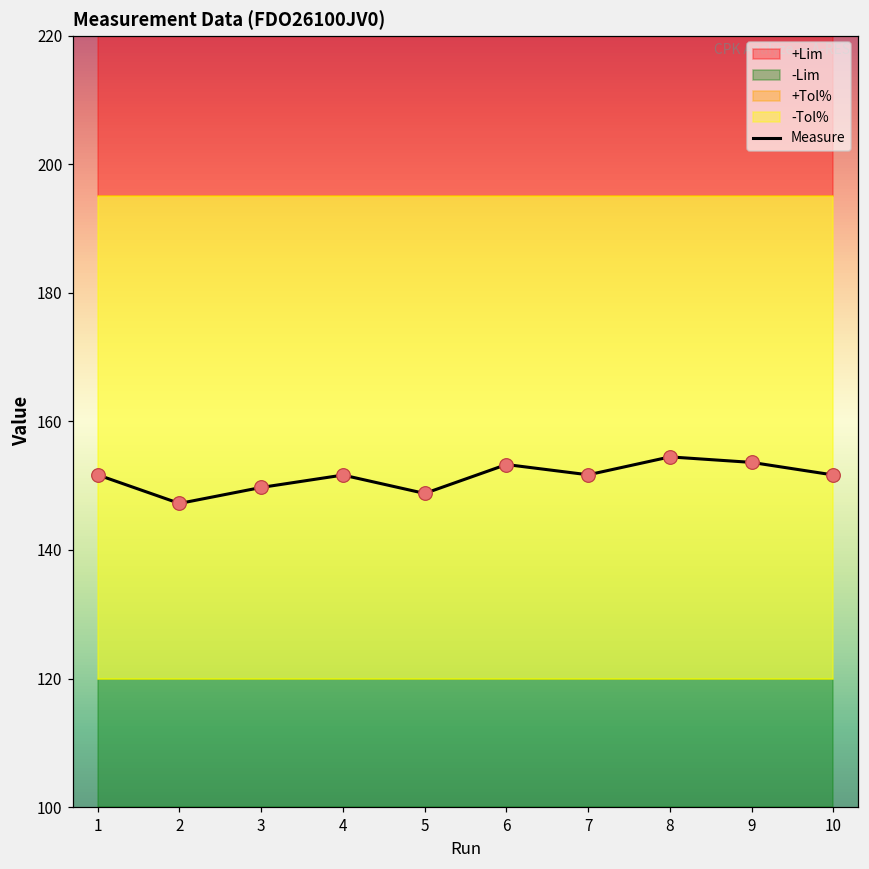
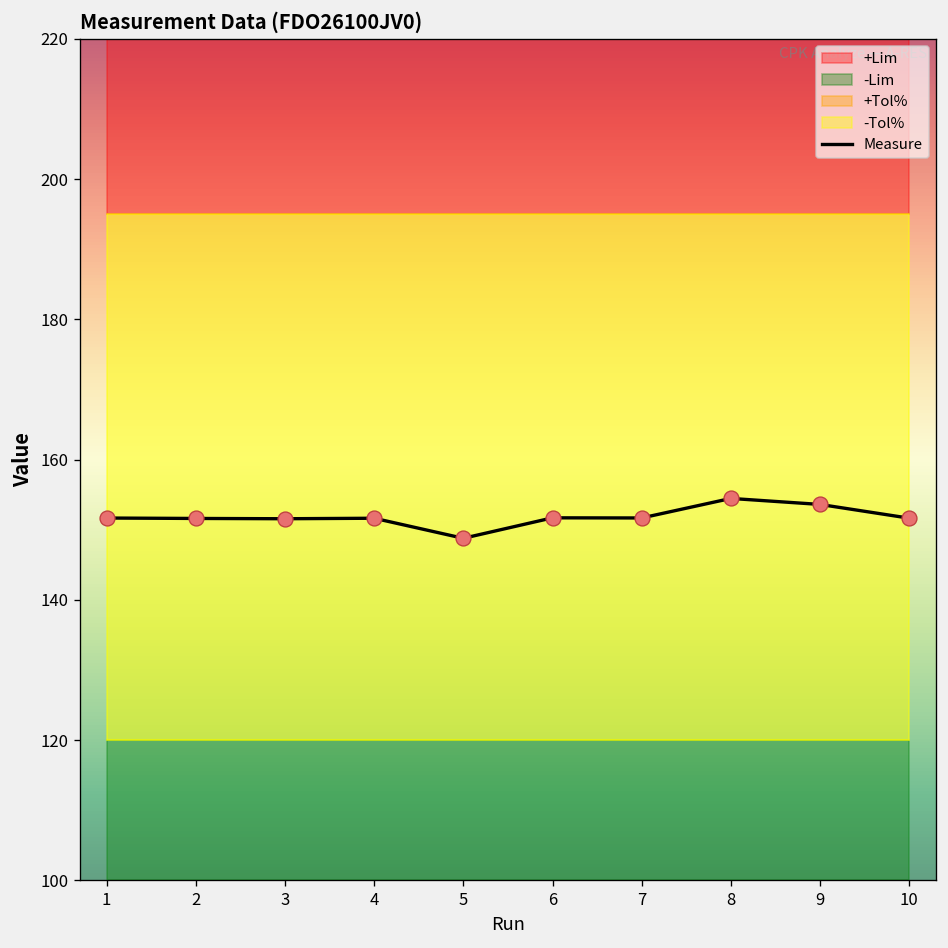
  {
    "Measure": {
      "1": 152,
-     "2": 147,
-     "3": 150,
+     "2": 152,
+     "3": 152,
      "4": 152,
      "5": 149,
-     "6": 153,
+     "6": 152,
      "7": 152,
      "8": 154,
      "9": 154,
      "10": 152
    },
    "+Lim": {
      "1": 25,
      "2": 25,
      "3": 25,
      "4": 25,
      "5": 25,
      "6": 25,
      "7": 25,
      "8": 25,
      "9": 25,
      "10": 25
    }
  }
